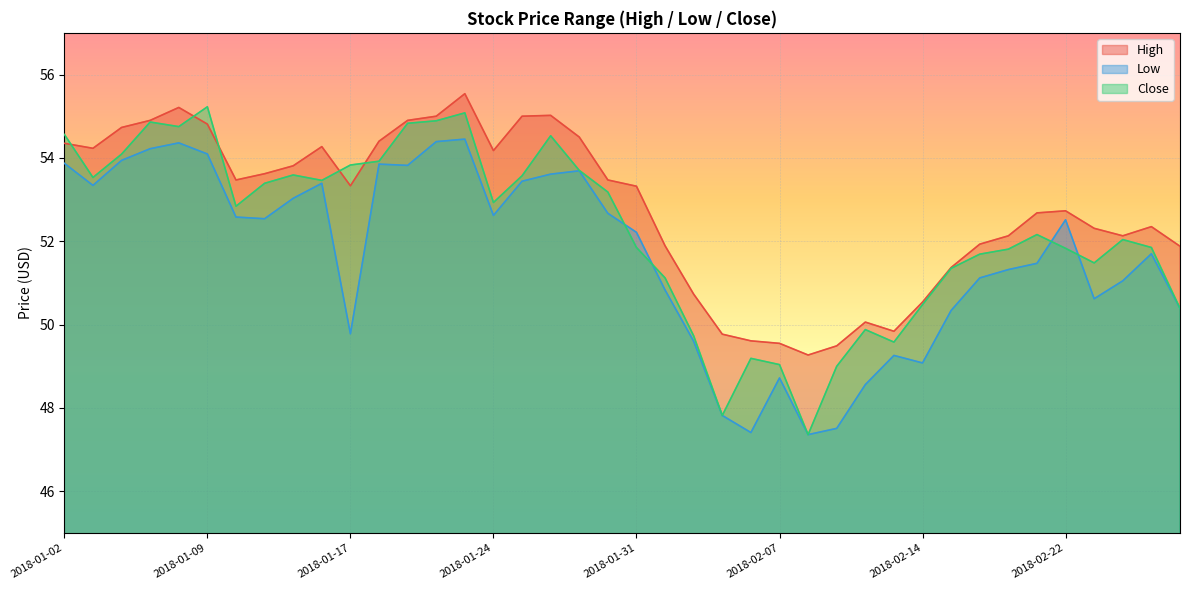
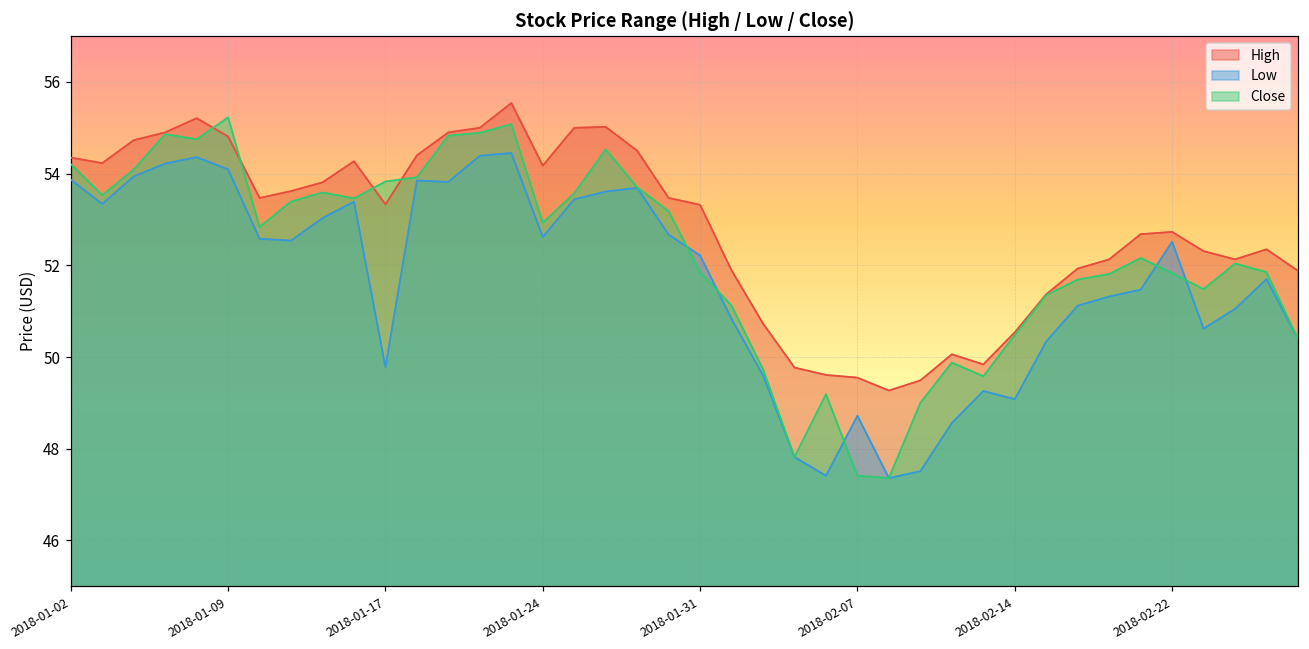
  {
    "High": {
      "2018-01-02": 54.3,
      "2018-01-09": 54.8,
      "2018-01-17": 53.3,
      "2018-01-24": 54.2,
      "2018-01-31": 53.3,
      "2018-02-07": 49.5,
      "2018-02-22": 52.7
    },
    "Low": {
      "2018-01-02": 53.9,
      "2018-01-09": 54.1,
      "2018-01-17": 49.8,
      "2018-01-24": 52.6,
      "2018-01-31": 52.2,
      "2018-02-07": 48.7,
      "2018-02-14": 49.1,
      "2018-02-22": 52.5
    },
    "Close": {
-     "2018-01-02": 54.6,
+     "2018-01-02": 54.2,
      "2018-01-09": 55.2,
      "2018-01-17": 53.8,
      "2018-01-24": 52.9,
      "2018-01-31": 51.8,
-     "2018-02-07": 49.0,
+     "2018-02-07": 47.4,
      "2018-02-22": 51.8
    }
  }
